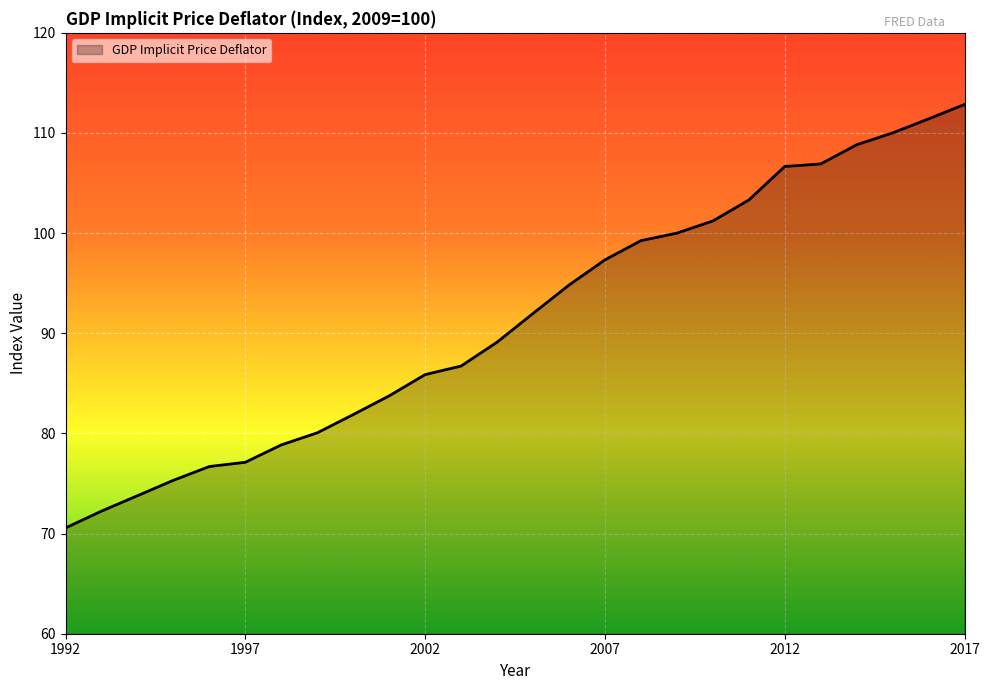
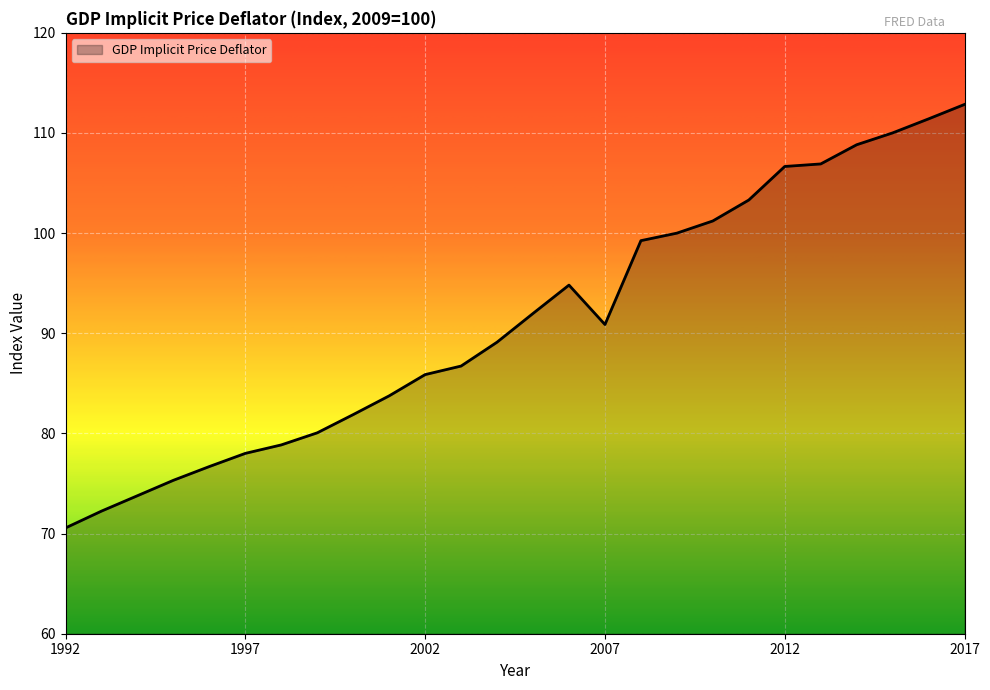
  {
    "1992": 70.6,
-   "1997": 77.1,
+   "1997": 78.0,
    "2002": 85.9,
-   "2007": 97.3,
+   "2007": 90.9,
    "2012": 106.7,
    "2017": 112.9
  }
